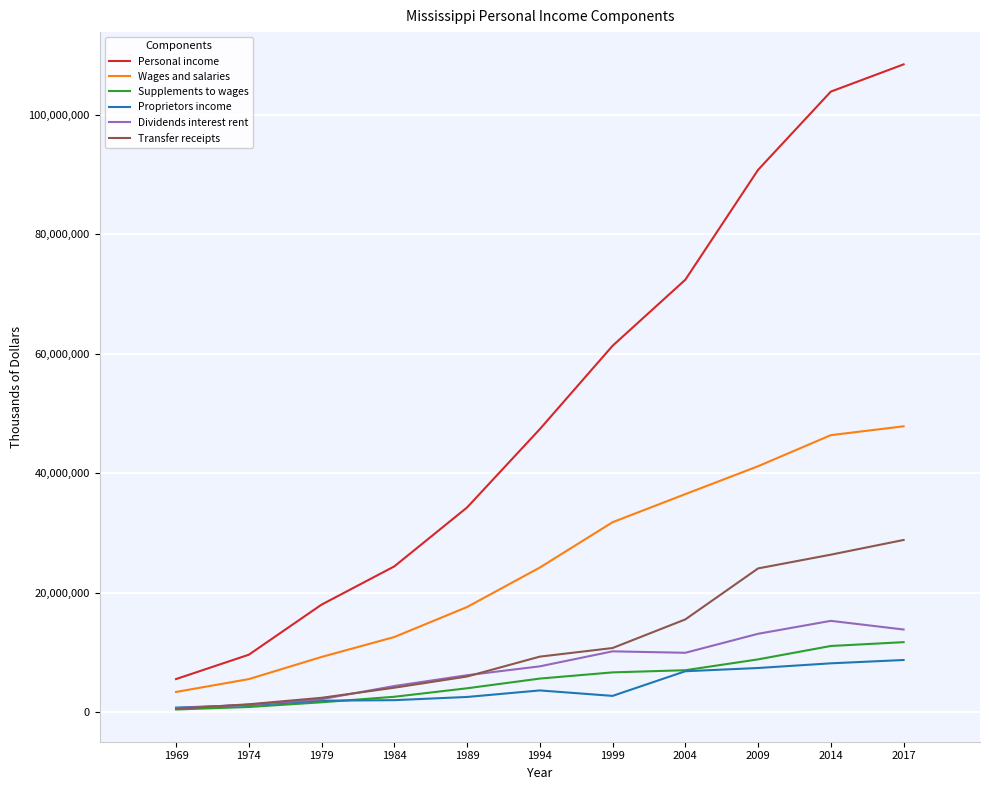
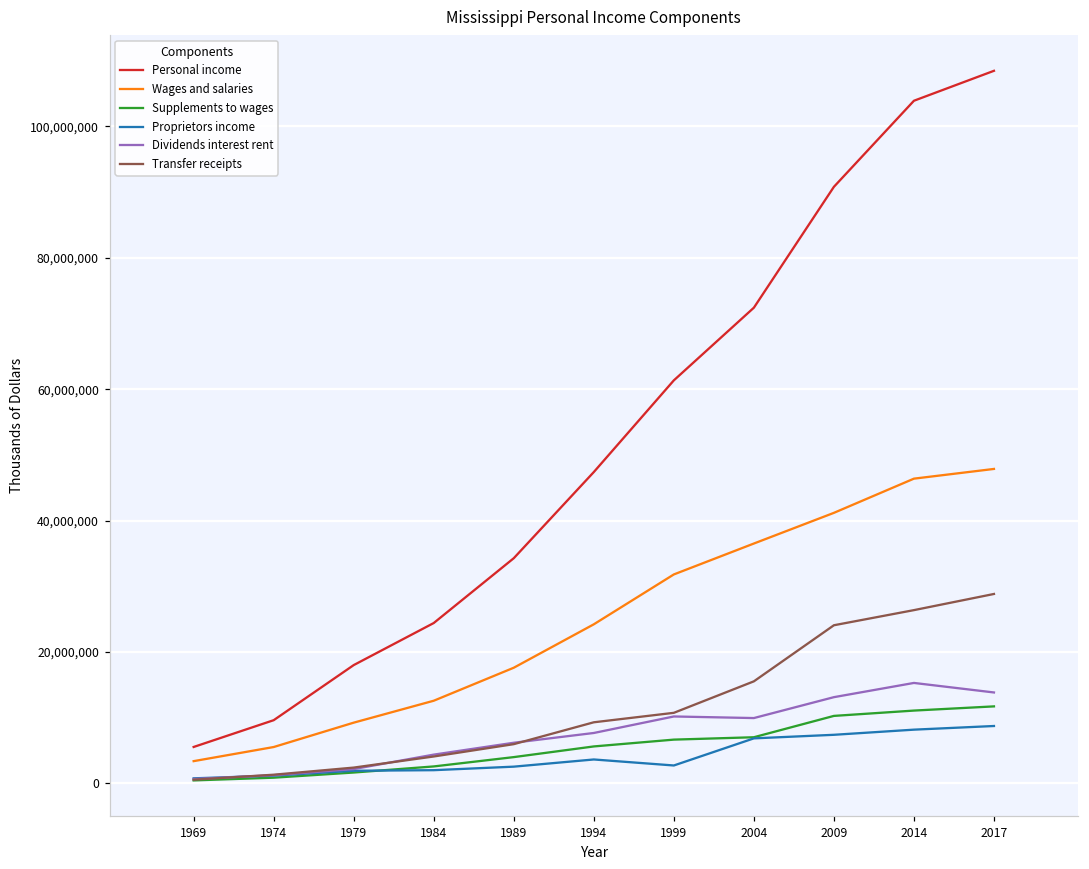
  {
    "Personal income": {
      "1969": "6,000,000",
      "1974": "10,000,000",
      "1979": "18,000,000",
      "1984": "24,000,000",
      "1989": "34,000,000",
      "1994": "47,000,000",
      "1999": "61,000,000",
      "2004": "72,000,000",
      "2009": "91,000,000",
      "2014": "104,000,000",
      "2017": "108,000,000"
    },
    "Wages and salaries": {
      "1969": "3,000,000",
      "1974": "6,000,000",
      "1979": "9,000,000",
      "1984": "13,000,000",
      "1989": "18,000,000",
      "1994": "24,000,000",
      "1999": "32,000,000",
      "2004": "37,000,000",
      "2009": "41,000,000",
      "2014": "46,000,000",
      "2017": "48,000,000"
    },
    "Supplements to wages": {
      "1984": "3,000,000",
      "1989": "4,000,000",
      "1994": "6,000,000",
      "1999": "7,000,000",
-     "2009": "9,000,000",
+     "2009": "10,000,000",
      "2014": "11,000,000",
      "2017": "12,000,000"
    },
    "Proprietors income": {
      "1984": "2,000,000",
      "1989": "3,000,000",
      "1994": "4,000,000",
      "1999": "3,000,000",
      "2009": "7,000,000",
      "2014": "8,000,000",
      "2017": "9,000,000"
    },
    "Dividends interest rent": {
      "1994": "8,000,000",
      "1999": "10,000,000",
      "2004": "10,000,000",
      "2009": "13,000,000",
      "2014": "15,000,000",
      "2017": "14,000,000"
    },
    "Transfer receipts": {
      "1994": "9,000,000",
      "1999": "11,000,000",
      "2004": "16,000,000",
      "2009": "24,000,000",
      "2014": "26,000,000",
      "2017": "29,000,000"
    }
  }
